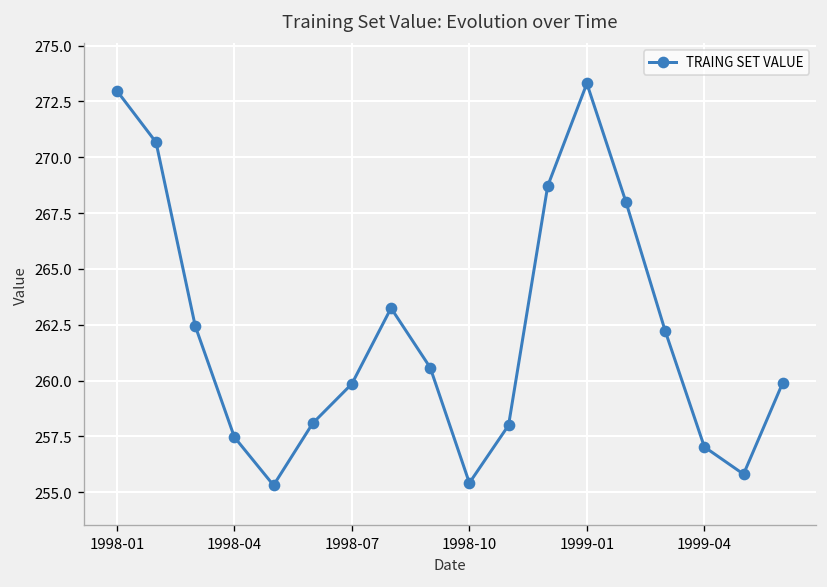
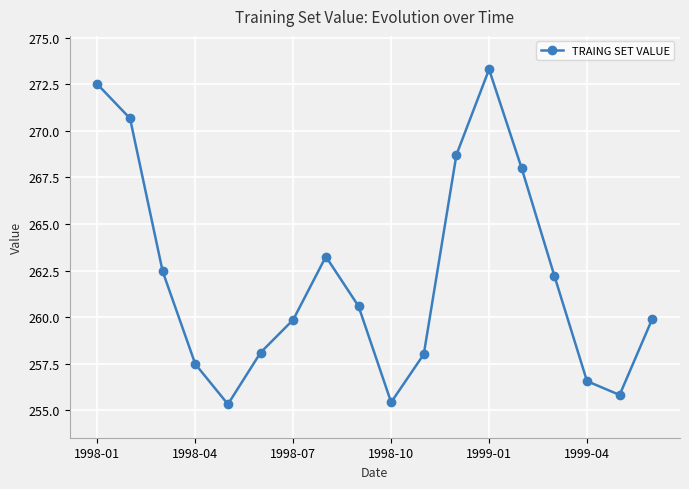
  {
-   "1998-01": 273.0,
+   "1998-01": 272.5,
    "1998-04": 257.5,
    "1998-07": 259.9,
    "1998-10": 255.4,
    "1999-01": 273.3,
-   "1999-04": 257.0
+   "1999-04": 256.6
  }
